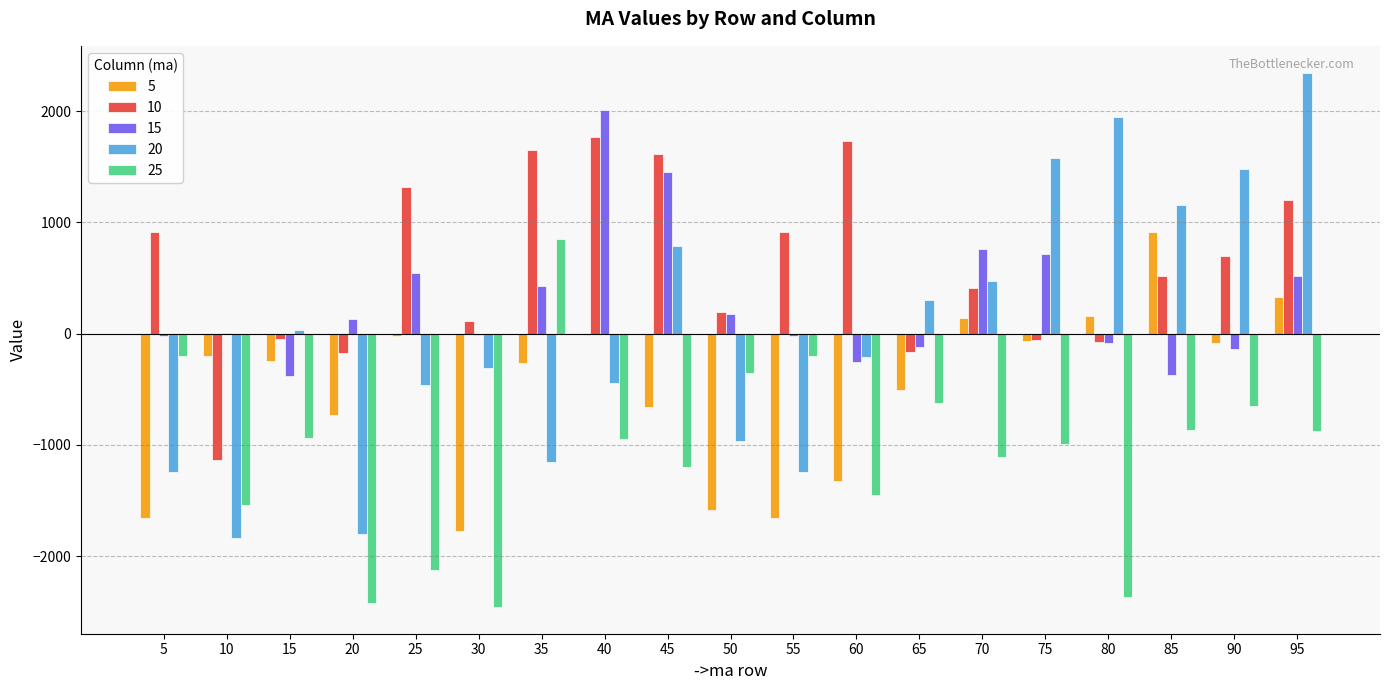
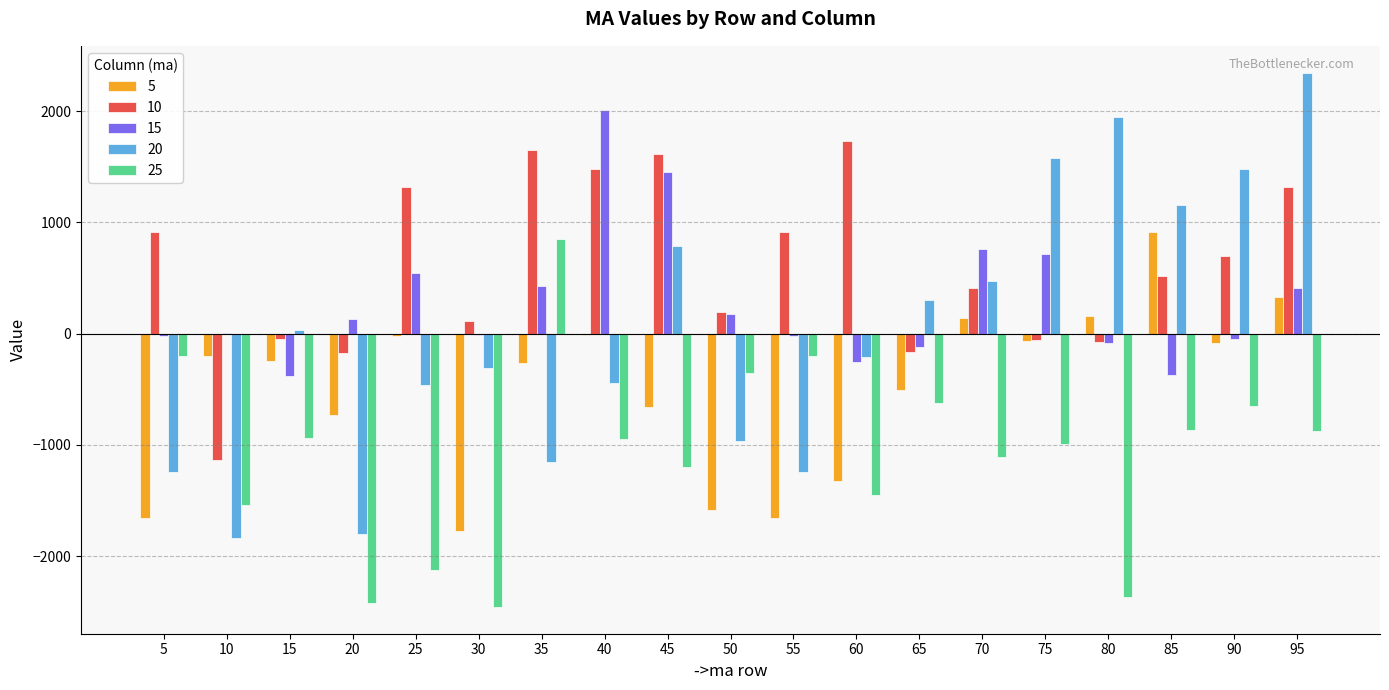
  {
    "5": {
      "5": -1660,
      "10": -200,
      "15": -240,
      "20": -730,
      "25": -30,
      "30": -1780,
      "35": -260,
      "45": -660,
      "50": -1590,
      "55": -1660,
      "60": -1330,
      "65": -500,
      "70": 140,
      "75": -60,
      "80": 160,
      "85": 910,
      "90": -80,
      "95": 330
    },
    "10": {
      "5": 910,
      "10": -1130,
      "15": -50,
      "20": -180,
      "25": 1310,
      "30": 120,
      "35": 1650,
-     "40": 1760,
+     "40": 1480,
      "45": 1610,
      "50": 200,
      "55": 910,
      "60": 1730,
      "65": -170,
      "70": 410,
      "75": -60,
      "80": -80,
      "85": 520,
      "90": 700,
-     "95": 1200
+     "95": 1320
    },
    "15": {
      "15": -380,
      "20": 130,
      "25": 550,
      "35": 430,
      "40": 2010,
      "45": 1450,
      "50": 170,
      "60": -260,
      "65": -120,
      "70": 760,
      "75": 720,
      "80": -90,
      "85": -370,
-     "90": -140,
-     "95": 510
+     "90": -50,
+     "95": 410
    },
    "20": {
      "5": -1240,
      "10": -1840,
      "15": 30,
      "20": -1800,
      "25": -460,
      "30": -310,
      "35": -1160,
      "40": -440,
      "45": 790,
      "50": -970,
      "55": -1240,
      "60": -210,
      "65": 300,
      "70": 470,
      "75": 1580,
      "80": 1950,
      "85": 1160,
      "90": 1480,
      "95": 2350
    },
    "25": {
      "5": -200,
      "10": -1540,
      "15": -940,
      "20": -2420,
      "25": -2130,
      "30": -2460,
      "35": 850,
      "40": -950,
      "45": -1200,
      "50": -360,
      "55": -200,
      "60": -1450,
      "65": -630,
      "70": -1110,
      "75": -990,
      "80": -2370,
      "85": -870,
      "90": -650,
      "95": -880
    }
  }
